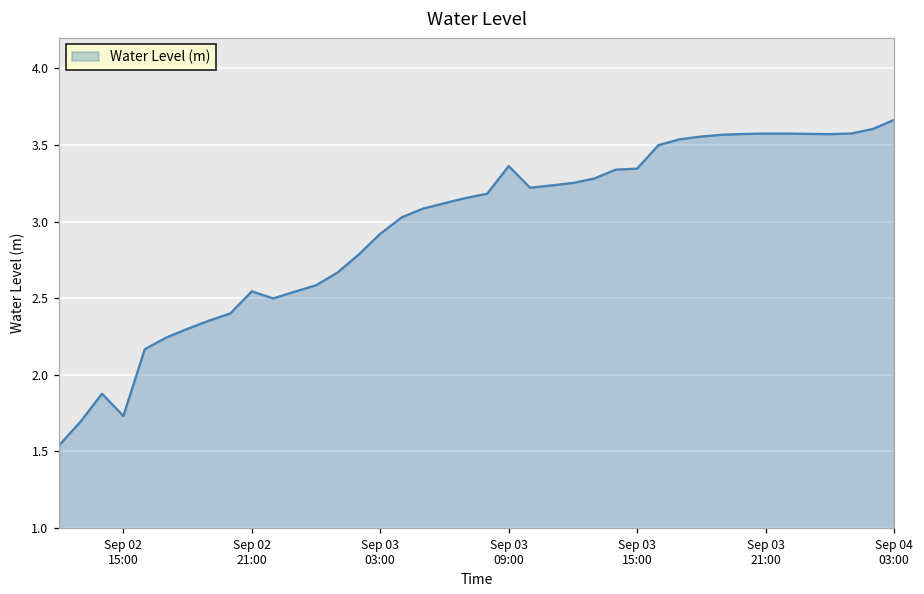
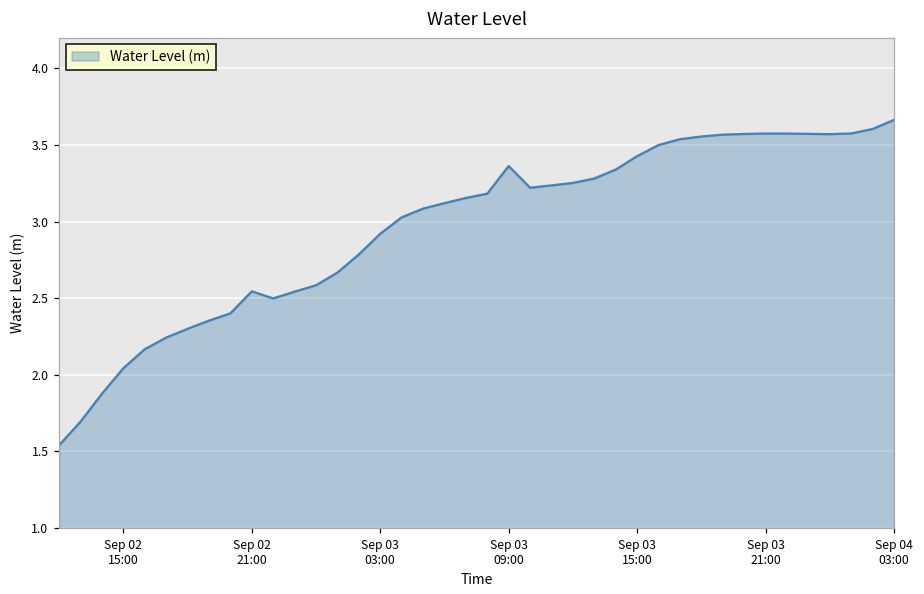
  {
-   "Sep 02 15:00": 1.73,
+   "Sep 02 15:00": 2.04,
    "Sep 02 21:00": 2.54,
    "Sep 03 03:00": 2.92,
    "Sep 03 09:00": 3.36,
-   "Sep 03 15:00": 3.34,
+   "Sep 03 15:00": 3.43,
    "Sep 03 21:00": 3.57,
    "Sep 04 03:00": 3.66
  }
